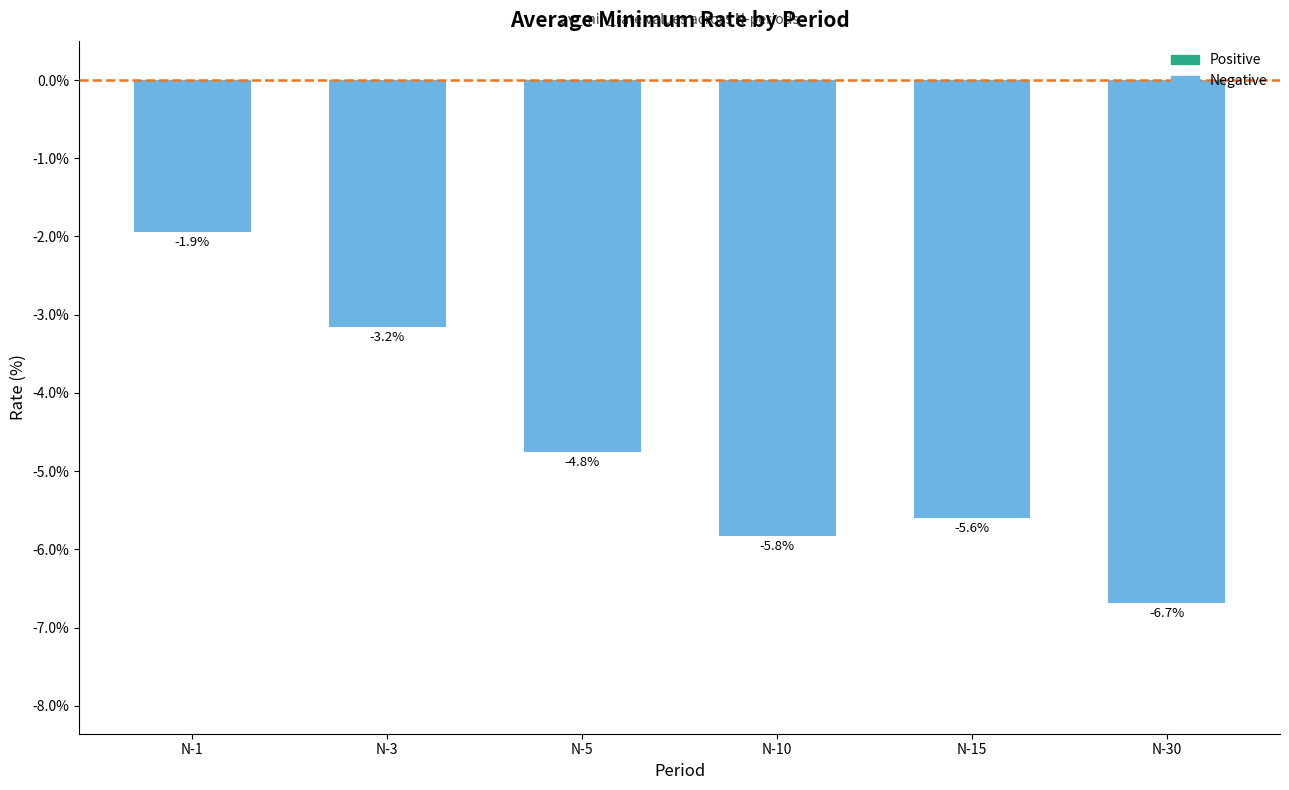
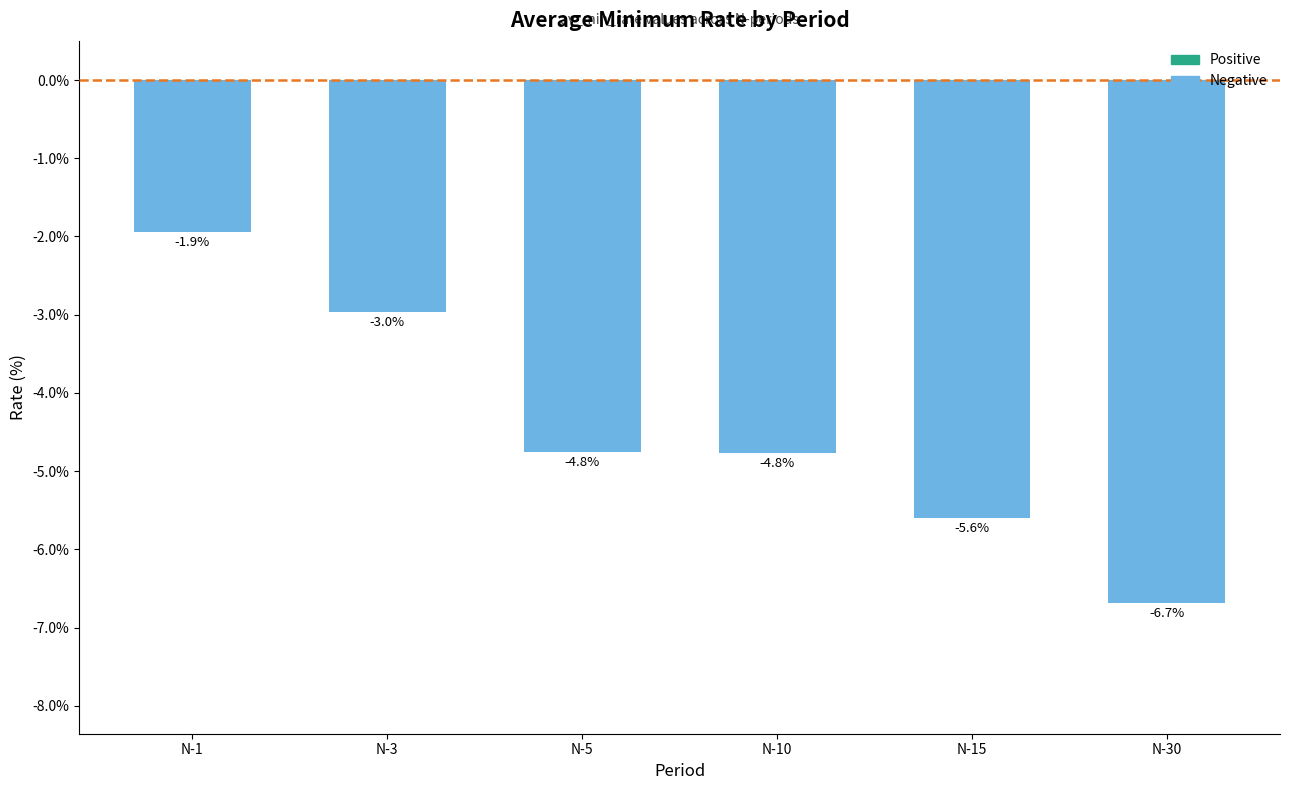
  {
    "N-1": "-1.9%",
-   "N-3": "-3.2%",
+   "N-3": "-3.0%",
    "N-5": "-4.8%",
-   "N-10": "-5.8%",
+   "N-10": "-4.8%",
    "N-15": "-5.6%",
    "N-30": "-6.7%"
  }
